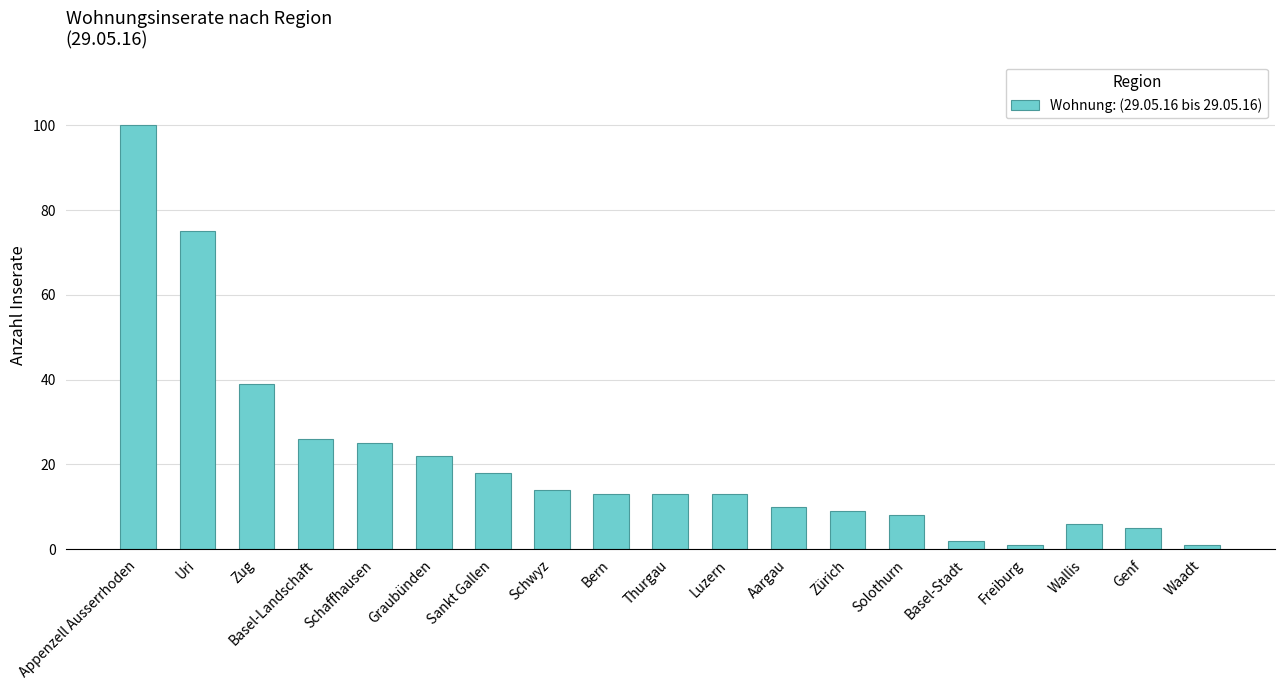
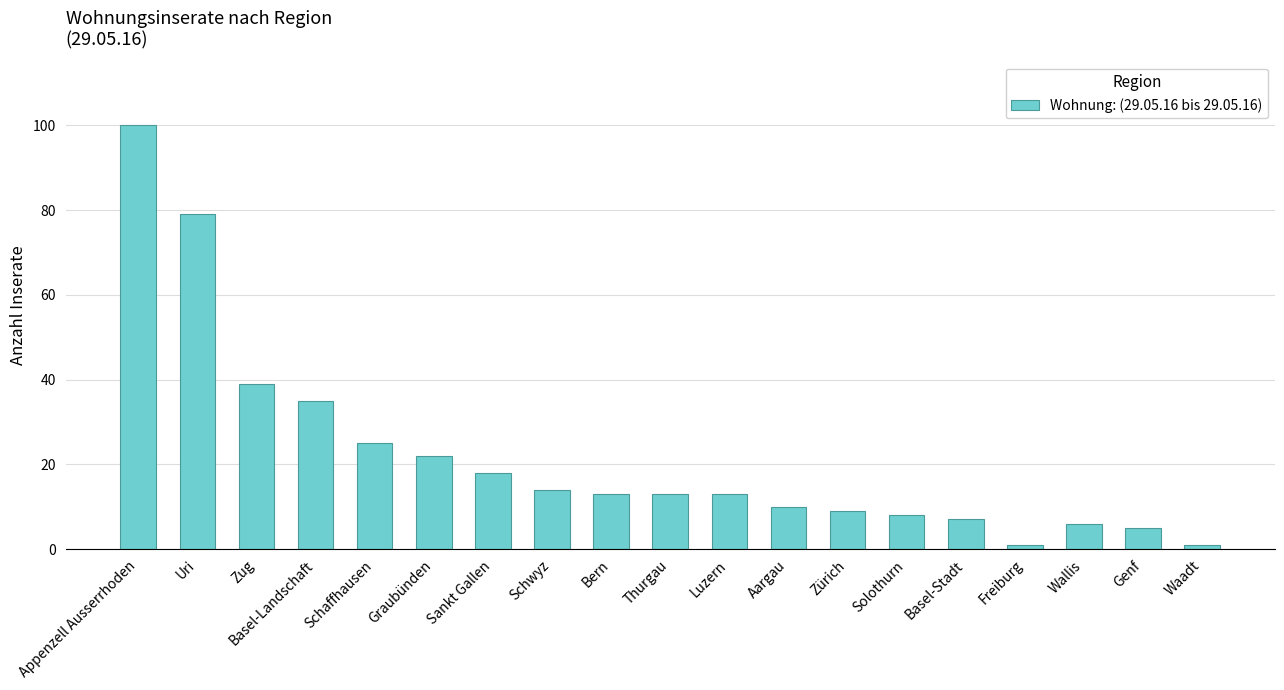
  {
    "Appenzell Ausserrhoden": 100,
-   "Uri": 75,
+   "Uri": 79,
    "Zug": 39,
-   "Basel-Landschaft": 26,
+   "Basel-Landschaft": 35,
    "Schaffhausen": 25,
    "Graubünden": 22,
    "Sankt Gallen": 18,
    "Schwyz": 14,
    "Bern": 13,
    "Thurgau": 13,
    "Luzern": 13,
    "Aargau": 10,
    "Zürich": 9,
    "Solothurn": 8,
-   "Basel-Stadt": 2,
+   "Basel-Stadt": 7,
    "Freiburg": 1,
    "Wallis": 6,
    "Genf": 5,
    "Waadt": 1
  }
